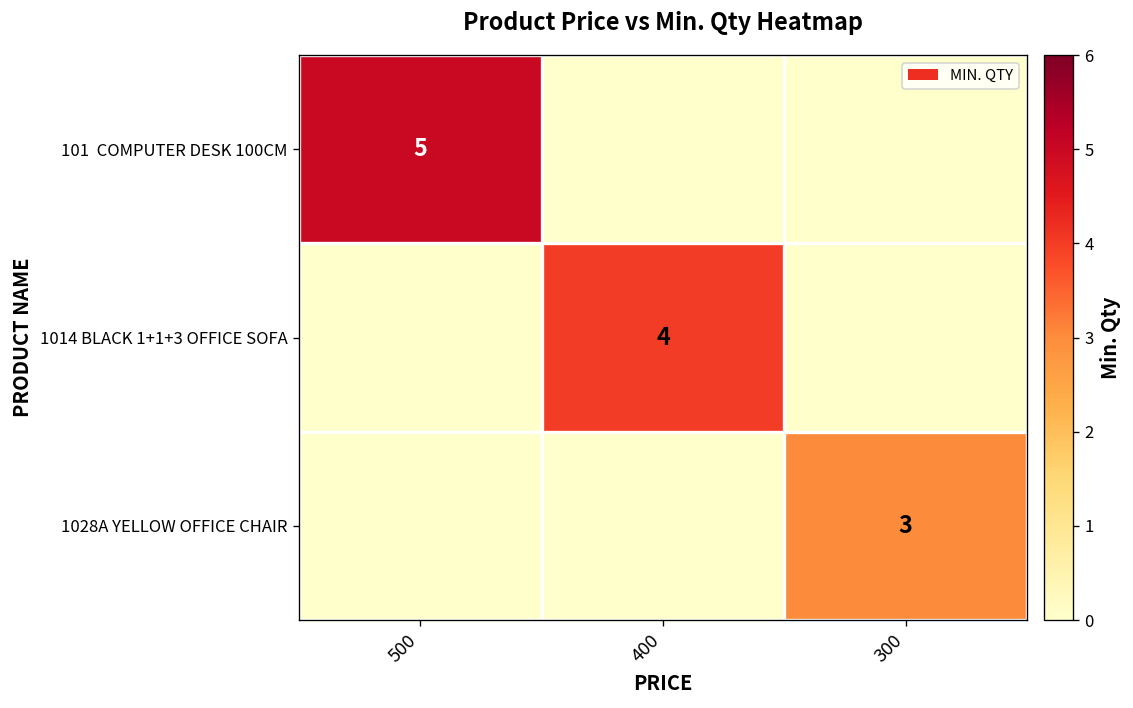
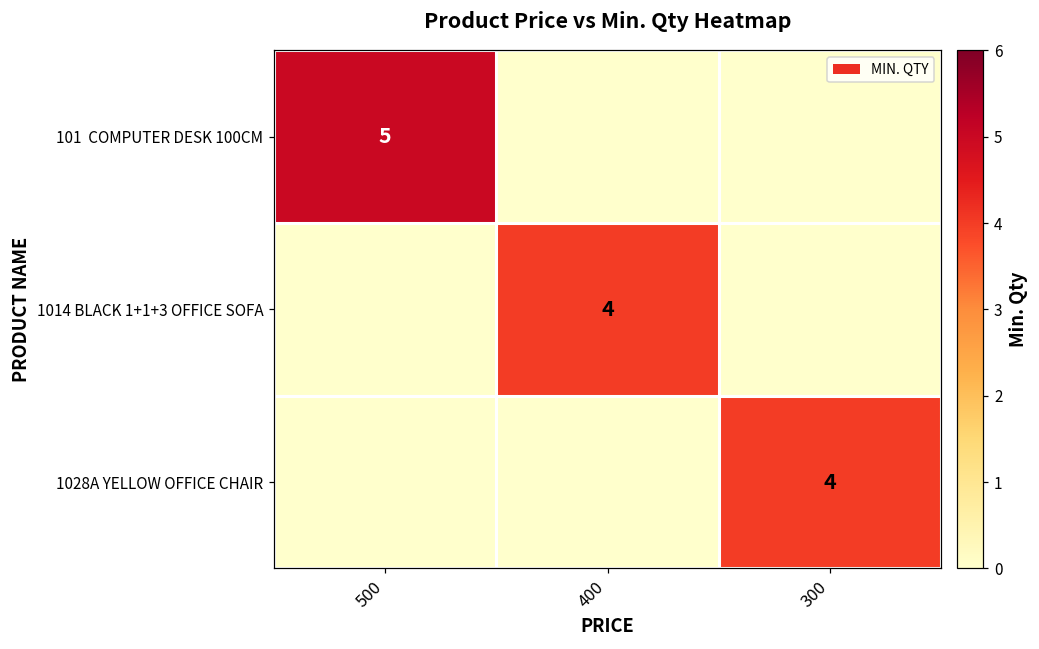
  {
    "101 COMPUTER DESK 100CM": {
      "500": 5
    },
    "1014 BLACK 1+1+3 OFFICE SOFA": {
      "400": 4
    },
    "1028A YELLOW OFFICE CHAIR": {
-     "300": 3
+     "300": 4
    }
  }
